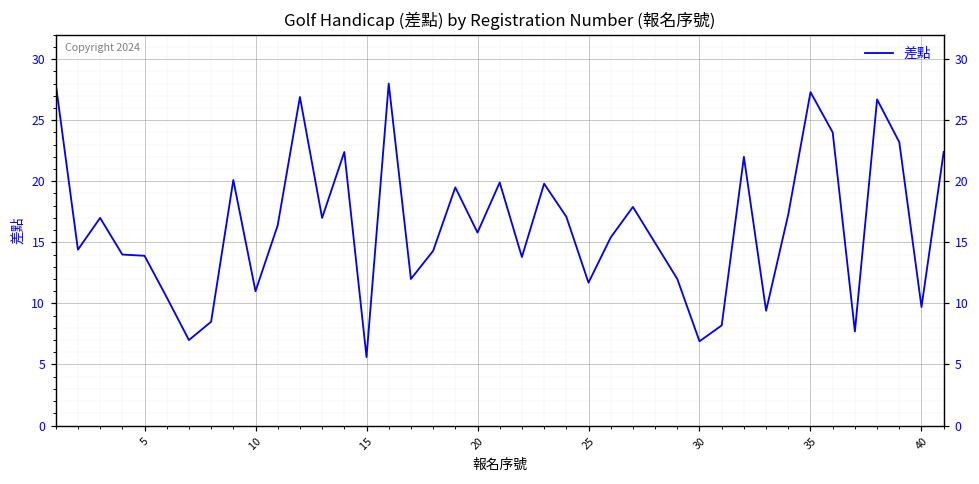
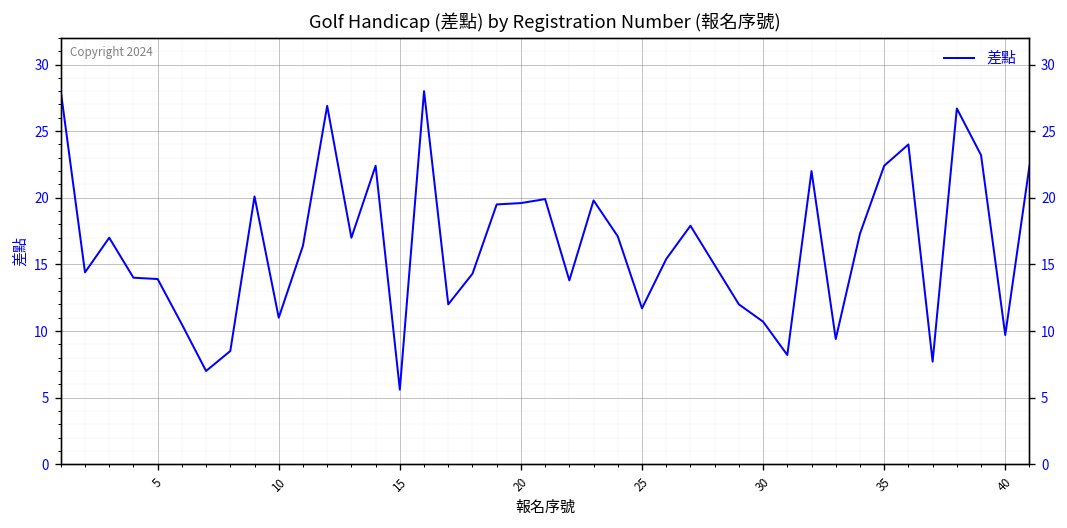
  {
    "5": 13.9,
    "10": 11.0,
    "15": 5.6,
-   "20": 15.8,
+   "20": 19.6,
    "25": 11.7,
-   "30": 6.9,
-   "35": 27.3,
+   "30": 10.7,
+   "35": 22.4,
    "40": 9.7
  }
